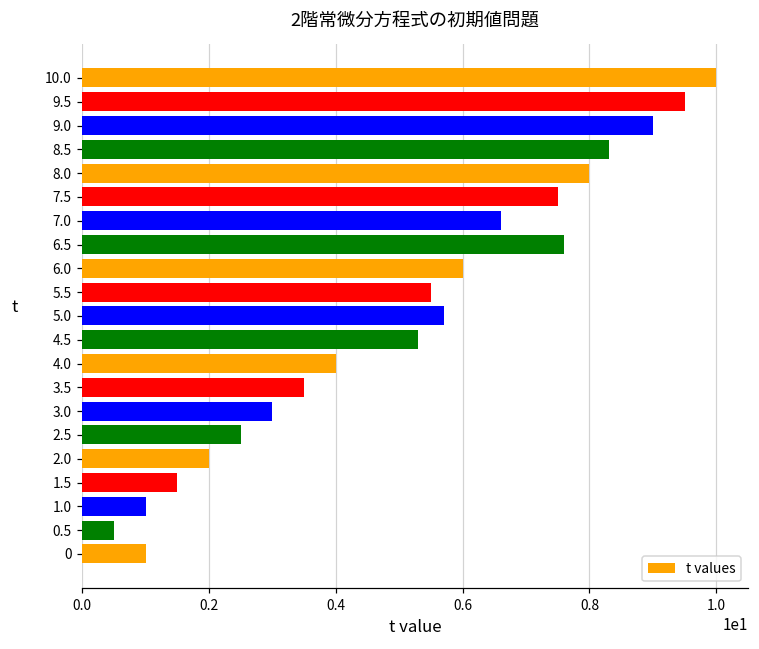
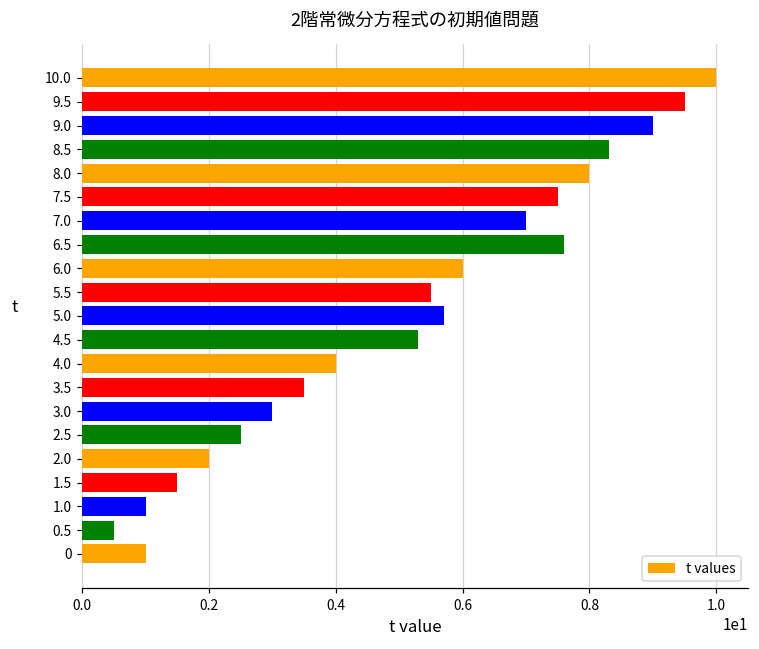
  {
    "10.0": 10.0,
    "9.5": 9.5,
    "9.0": 9.0,
    "8.5": 8.3,
    "8.0": 8.0,
    "7.5": 7.5,
-   "7.0": 6.6,
+   "7.0": 7.0,
    "6.5": 7.6,
    "6.0": 6.0,
    "5.5": 5.5,
    "5.0": 5.7,
    "4.5": 5.3,
    "4.0": 4.0,
    "3.5": 3.5,
    "3.0": 3.0,
    "2.5": 2.5,
    "2.0": 2.0,
    "1.5": 1.5,
    "1.0": 1.0,
    "0.5": 0.5,
    "0": 1.0
  }
